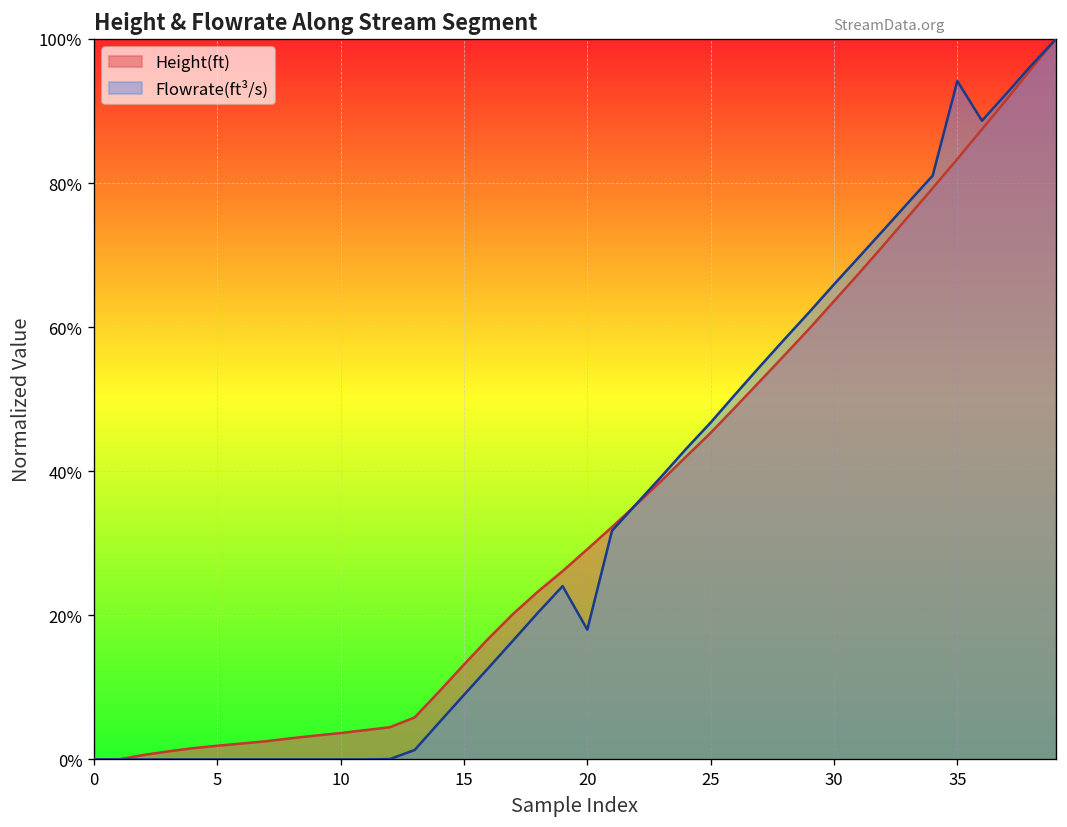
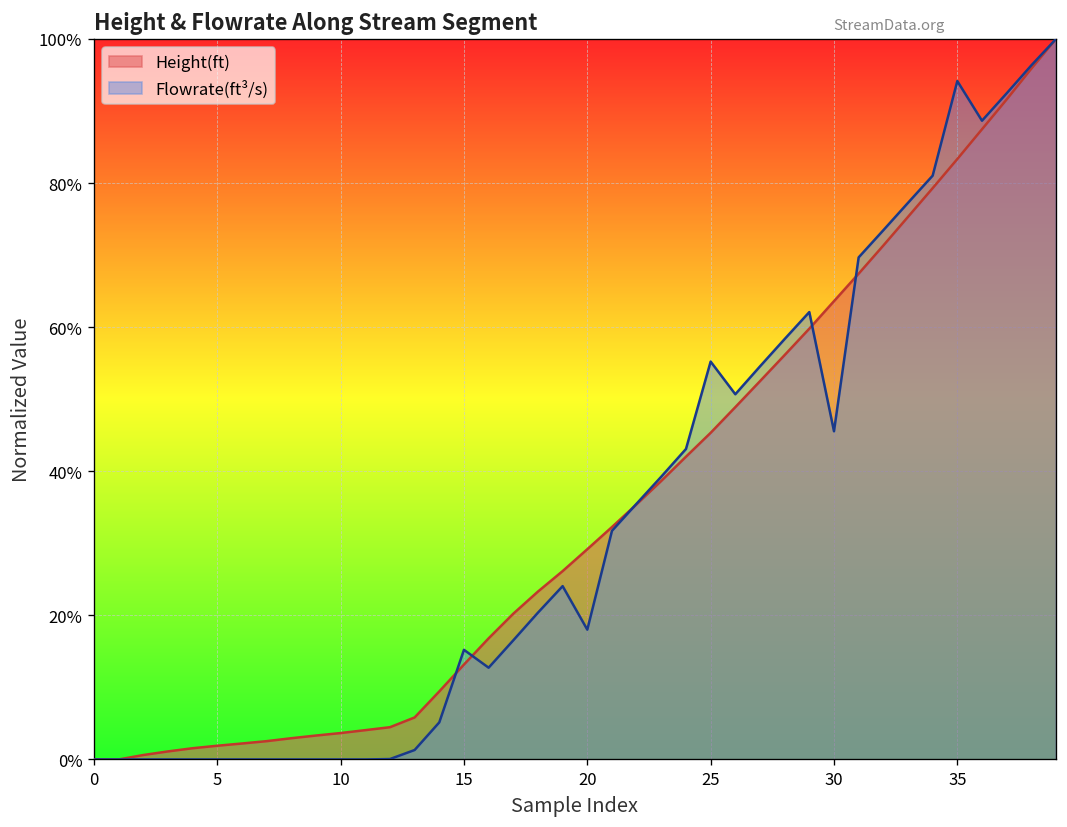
  {
    "Height(ft)": {
      "5": "2%",
      "10": "4%",
      "15": "13%",
      "20": "29%",
      "25": "45%",
      "30": "64%",
      "35": "83%"
    },
    "Flowrate(ft³/s)": {
      "5": "0%",
      "10": "0%",
-     "15": "9%",
+     "15": "15%",
      "20": "18%",
-     "25": "47%",
-     "30": "66%",
+     "25": "55%",
+     "30": "46%",
      "35": "94%"
    }
  }
